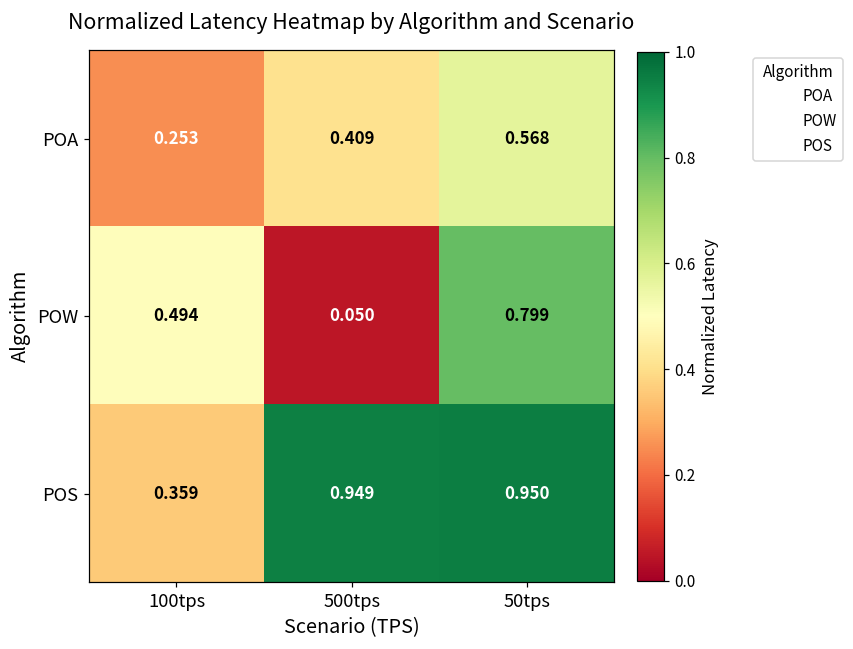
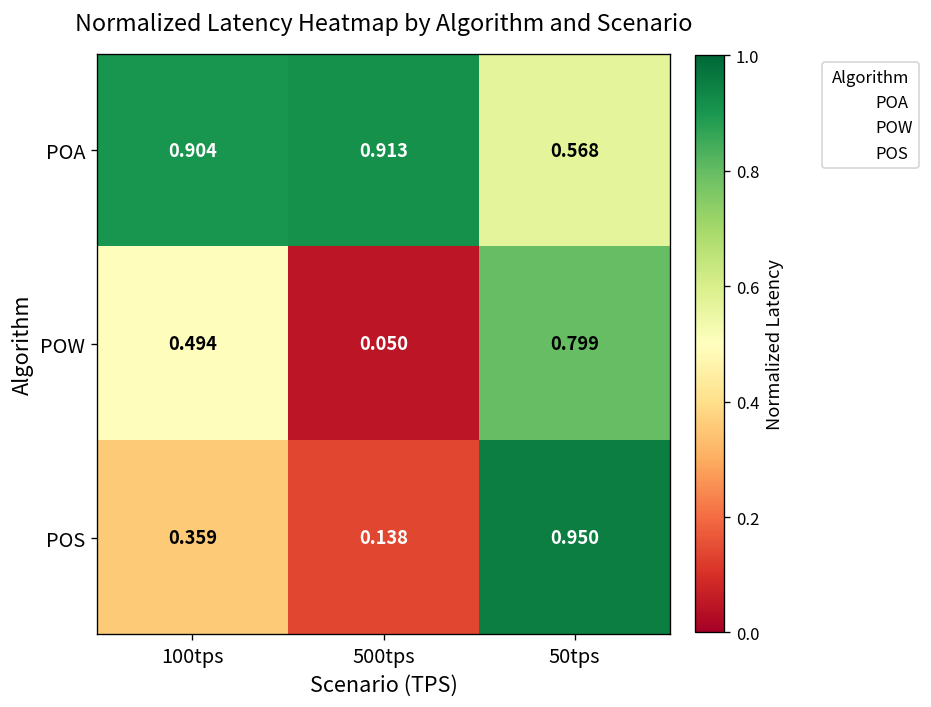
  {
    "POA": {
-     "100tps": 0.253,
-     "500tps": 0.409,
+     "100tps": 0.904,
+     "500tps": 0.913,
      "50tps": 0.568
    },
    "POW": {
      "100tps": 0.494,
      "500tps": 0.050,
      "50tps": 0.799
    },
    "POS": {
      "100tps": 0.359,
-     "500tps": 0.949,
+     "500tps": 0.138,
      "50tps": 0.950
    }
  }
